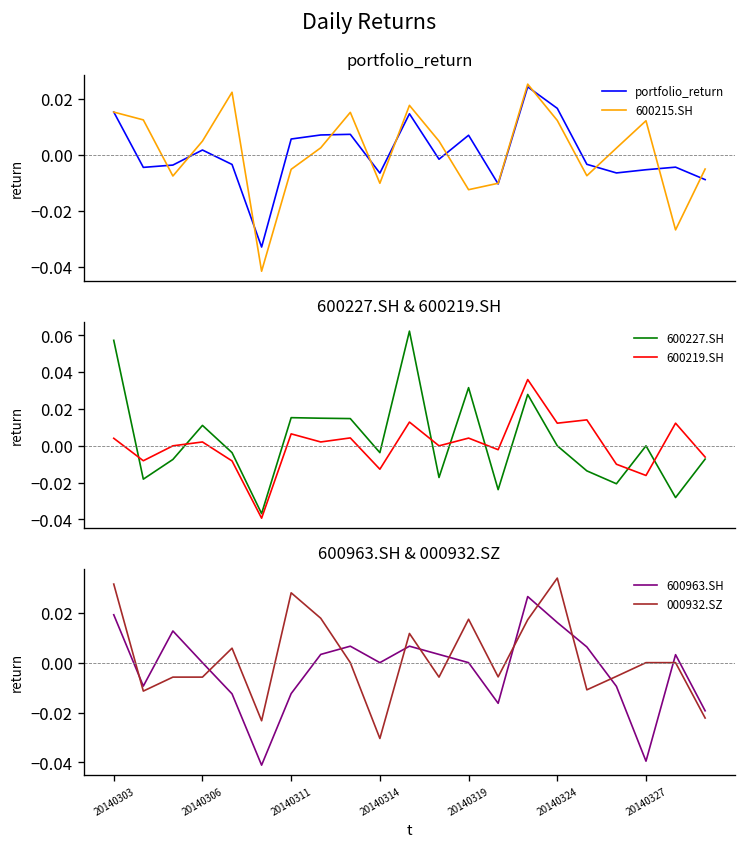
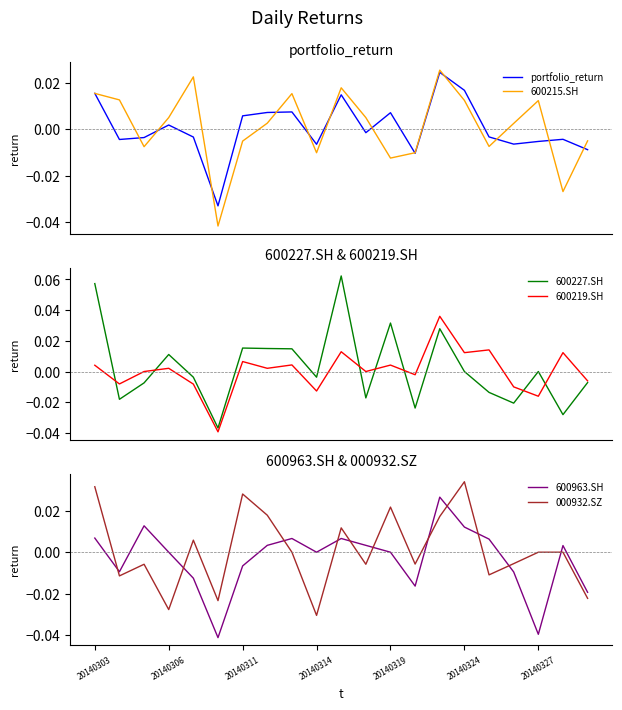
  {
    "600963.SH & 000932.SZ": {
      "600963.SH": {
-       "20140303": 0.019,
+       "20140303": 0.007,
        "20140306": 0.000,
-       "20140311": -0.012,
+       "20140311": -0.007,
        "20140314": 0.000,
        "20140319": 0.000,
-       "20140324": 0.016,
+       "20140324": 0.012,
        "20140327": -0.040
      },
      "000932.SZ": {
        "20140303": 0.032,
-       "20140306": -0.006,
+       "20140306": -0.028,
        "20140311": 0.028,
        "20140314": -0.030,
-       "20140319": 0.017,
+       "20140319": 0.022,
        "20140324": 0.034,
        "20140327": 0.000
      }
    }
  }
